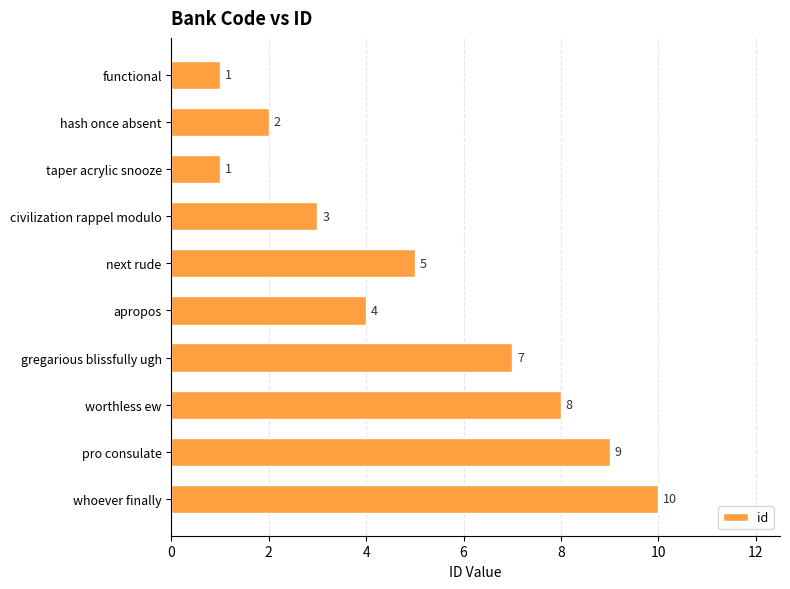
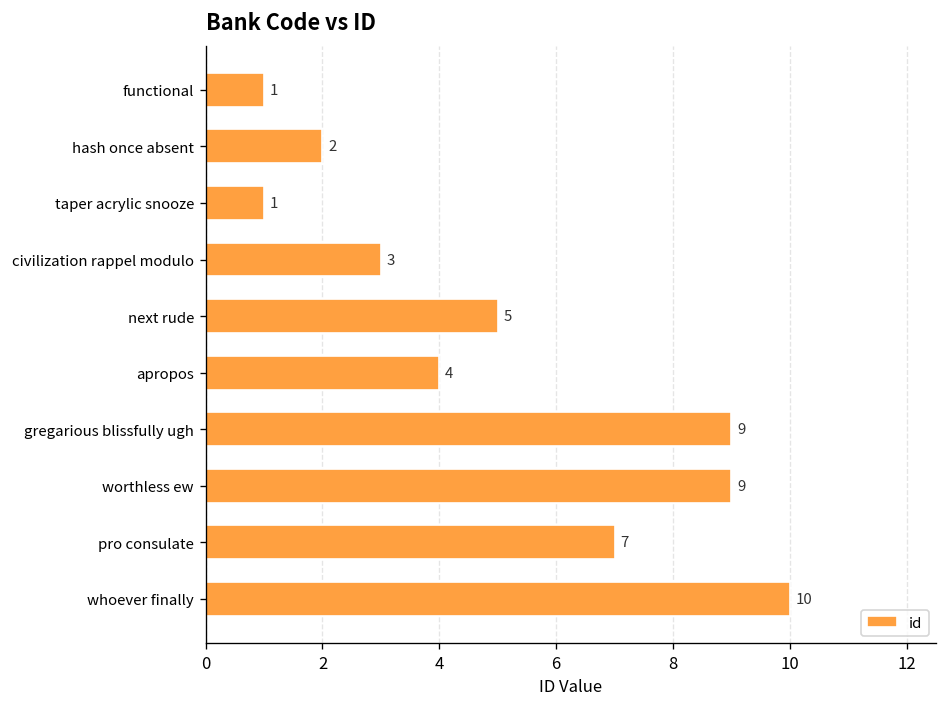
  {
    "functional": 1,
    "hash once absent": 2,
    "taper acrylic snooze": 1,
    "civilization rappel modulo": 3,
    "next rude": 5,
    "apropos": 4,
-   "gregarious blissfully ugh": 7,
-   "worthless ew": 8,
-   "pro consulate": 9,
+   "gregarious blissfully ugh": 9,
+   "worthless ew": 9,
+   "pro consulate": 7,
    "whoever finally": 10
  }
